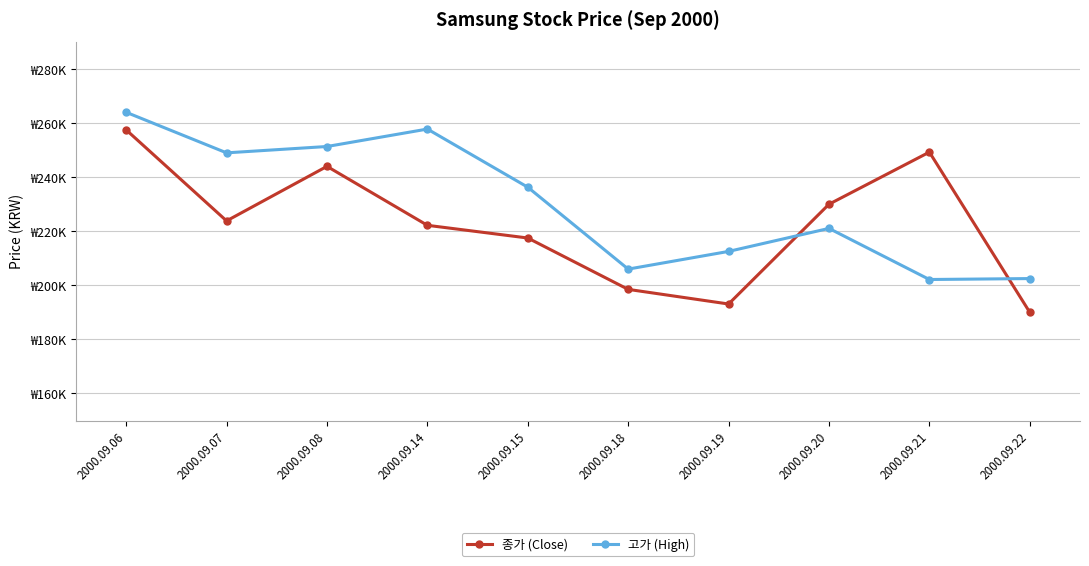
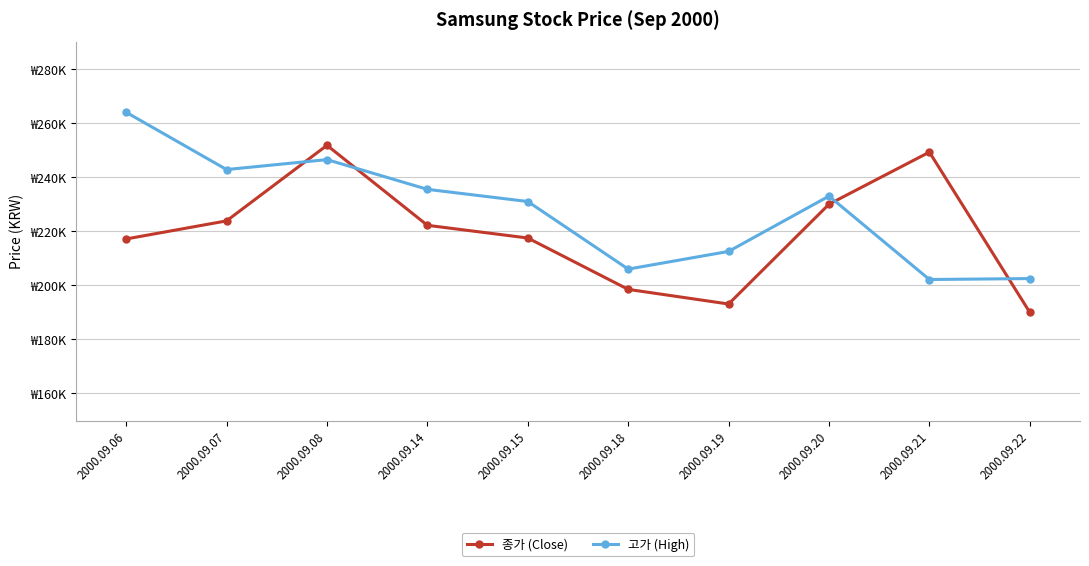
  {
    "종가 (Close)": {
-     "2000.09.06": "₩258000",
+     "2000.09.06": "₩217000",
      "2000.09.07": "₩224000",
-     "2000.09.08": "₩244000",
+     "2000.09.08": "₩252000",
      "2000.09.14": "₩222000",
      "2000.09.15": "₩218000",
      "2000.09.18": "₩199000",
      "2000.09.19": "₩193000",
      "2000.09.20": "₩230000",
      "2000.09.21": "₩249000",
      "2000.09.22": "₩190000"
    },
    "고가 (High)": {
      "2000.09.06": "₩264000",
-     "2000.09.07": "₩249000",
-     "2000.09.08": "₩251000",
-     "2000.09.14": "₩258000",
-     "2000.09.15": "₩236000",
+     "2000.09.07": "₩243000",
+     "2000.09.08": "₩247000",
+     "2000.09.14": "₩236000",
+     "2000.09.15": "₩231000",
      "2000.09.18": "₩206000",
      "2000.09.19": "₩213000",
-     "2000.09.20": "₩221000",
+     "2000.09.20": "₩233000",
      "2000.09.21": "₩202000",
      "2000.09.22": "₩203000"
    }
  }
